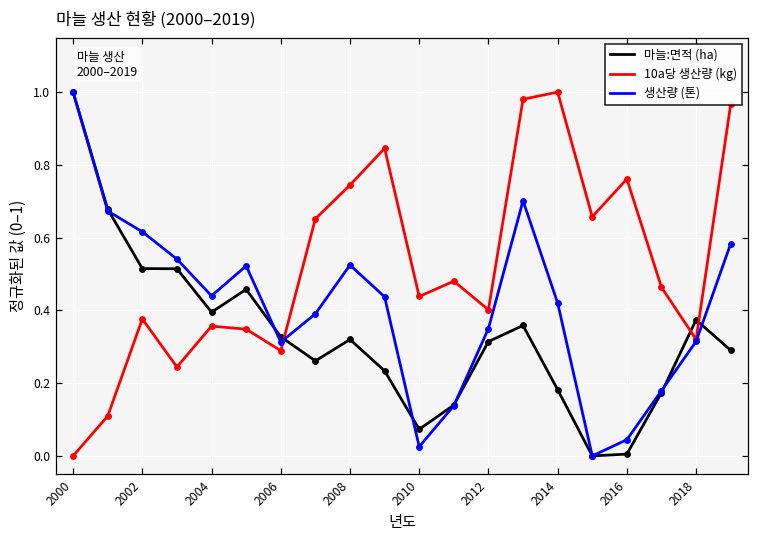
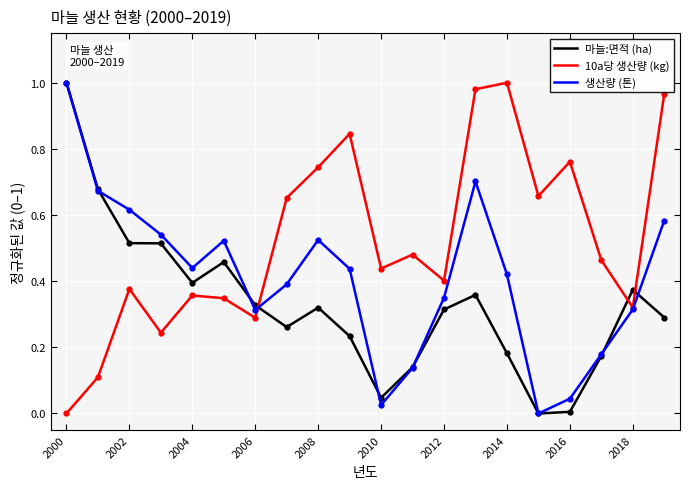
  {
    "마늘:면적 (ha)": {
      "2002": 0.51,
      "2004": 0.39,
      "2006": 0.33,
      "2008": 0.32,
-     "2010": 0.07,
+     "2010": 0.05,
      "2012": 0.31,
      "2014": 0.18,
      "2016": 0.00,
      "2018": 0.37
    },
    "10a당 생산량 (kg)": {
      "2000": 0.00,
      "2002": 0.38,
      "2004": 0.36,
      "2006": 0.29,
      "2008": 0.74,
      "2010": 0.44,
      "2012": 0.40,
      "2014": 1.00,
      "2016": 0.76
    },
    "생산량 (톤)": {
      "2002": 0.62,
      "2004": 0.44,
      "2006": 0.31,
      "2008": 0.52,
      "2010": 0.03,
      "2012": 0.35,
      "2014": 0.42,
      "2016": 0.04
    }
  }
